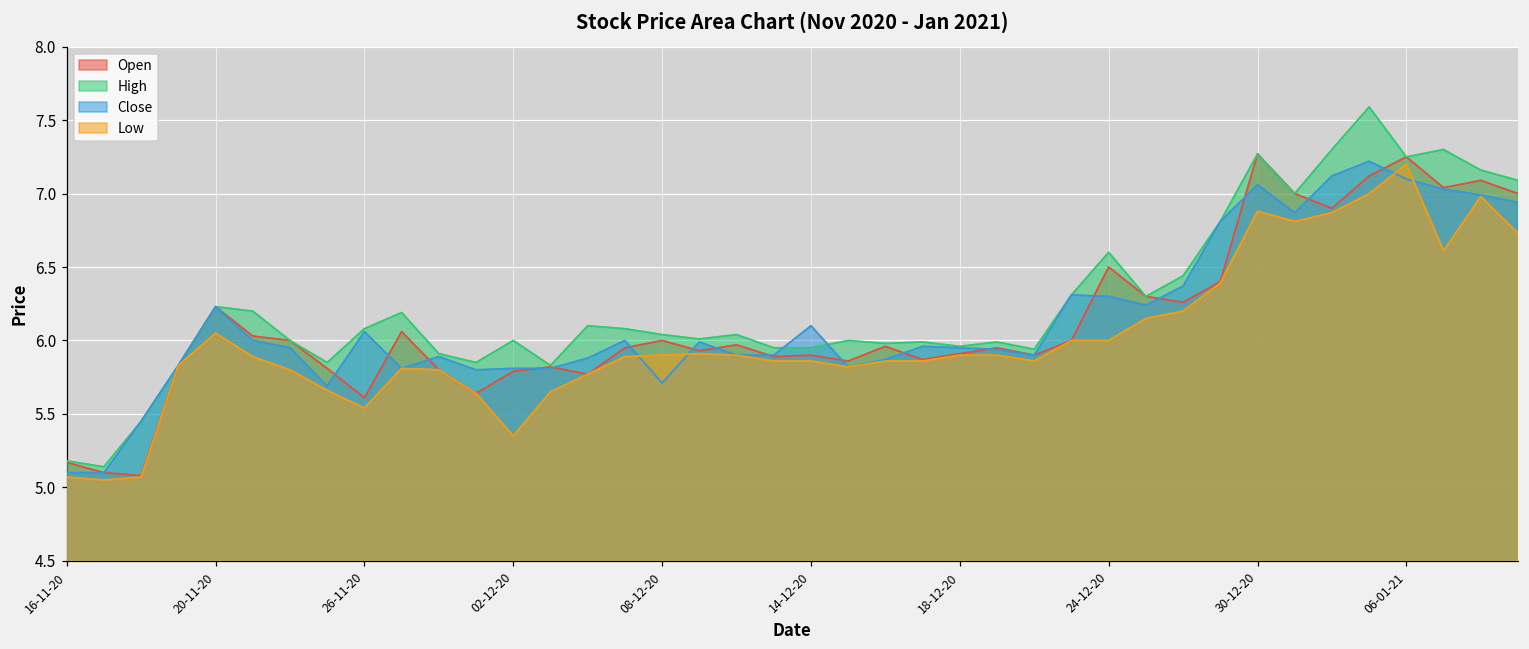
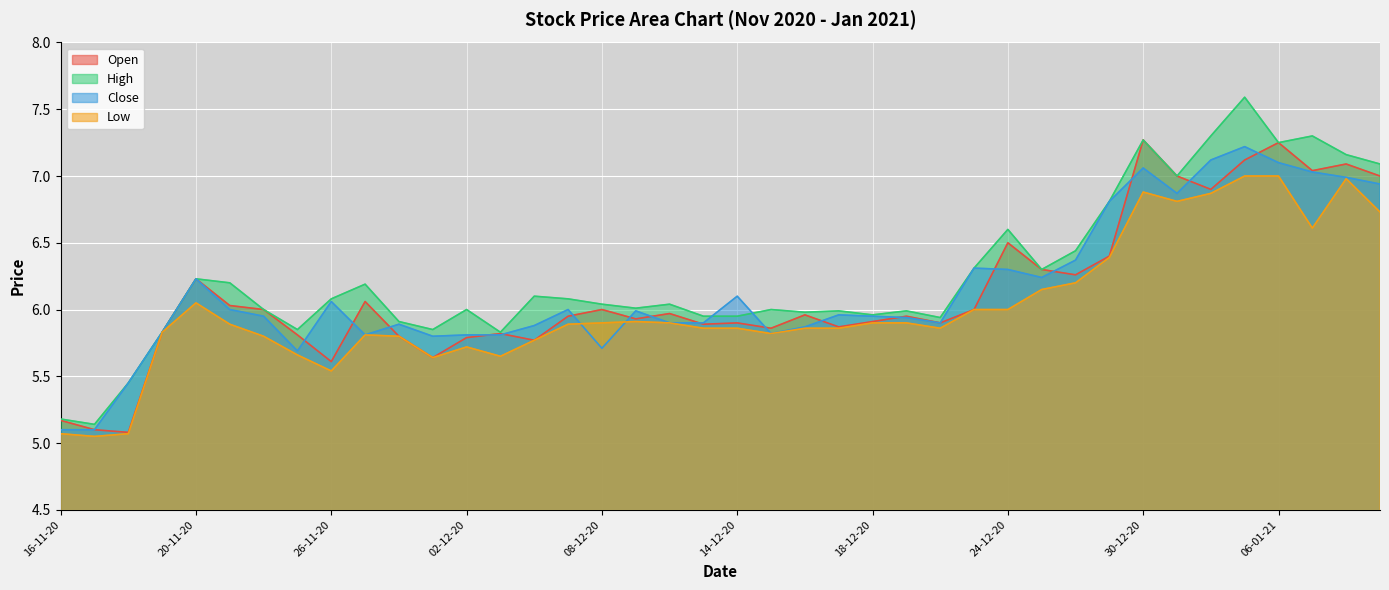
  {
    "Open": {
      "26-11-20": 5.61,
      "02-12-20": 5.79,
      "08-12-20": 6.00,
      "14-12-20": 5.90,
      "24-12-20": 6.50
    },
    "High": {
      "26-11-20": 6.08,
      "02-12-20": 6.00,
      "08-12-20": 6.04,
      "14-12-20": 5.95,
      "24-12-20": 6.60
    },
    "Close": {
      "16-11-20": 5.10,
      "26-11-20": 6.06,
      "02-12-20": 5.81,
      "08-12-20": 5.71,
      "14-12-20": 6.10,
      "24-12-20": 6.30,
      "30-12-20": 7.06,
      "06-01-21": 7.10
    },
    "Low": {
      "16-11-20": 5.07,
      "20-11-20": 6.05,
      "26-11-20": 5.54,
-     "02-12-20": 5.35,
+     "02-12-20": 5.72,
      "08-12-20": 5.90,
      "14-12-20": 5.86,
      "24-12-20": 6.00,
      "30-12-20": 6.88,
-     "06-01-21": 7.2
+     "06-01-21": 7.0
    }
  }
